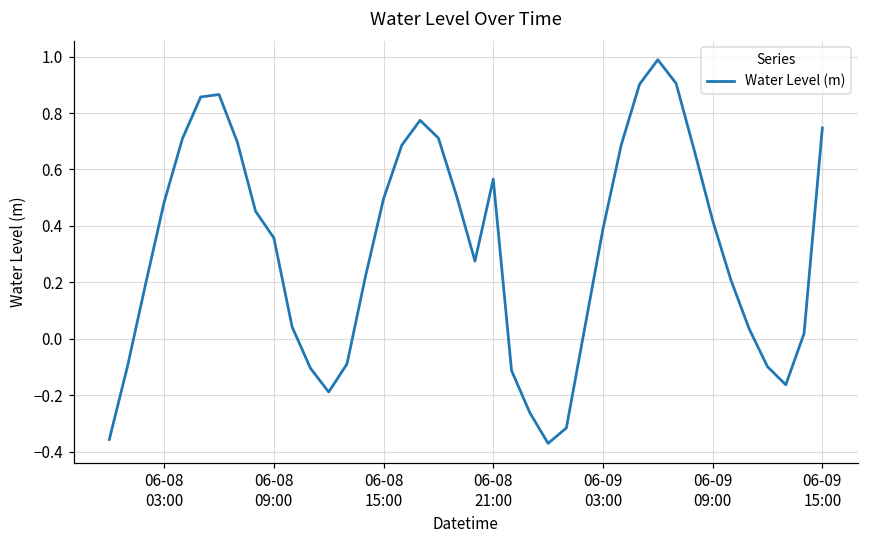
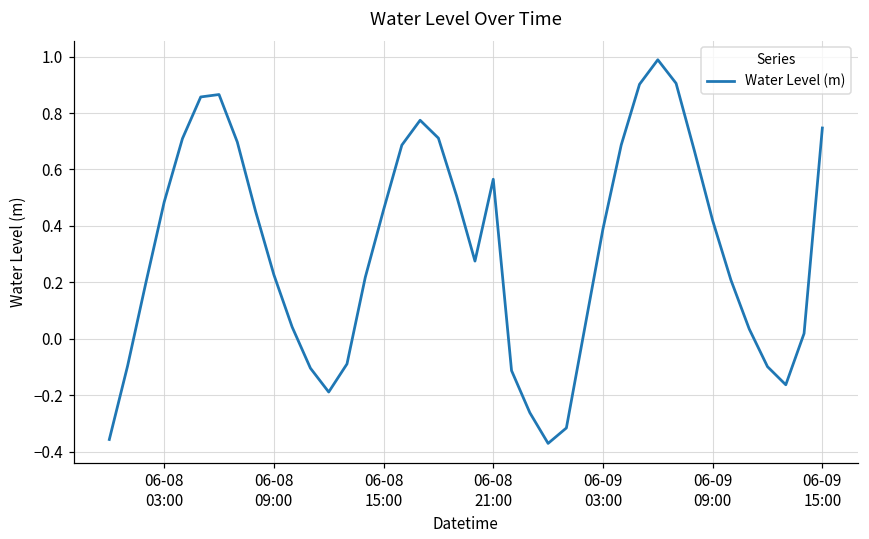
  {
    "06-08 03:00": 0.48,
-   "06-08 09:00": 0.36,
-   "06-08 15:00": 0.50,
+   "06-08 09:00": 0.23,
+   "06-08 15:00": 0.46,
    "06-08 21:00": 0.57,
    "06-09 03:00": 0.39,
    "06-09 09:00": 0.42,
    "06-09 15:00": 0.75
  }
